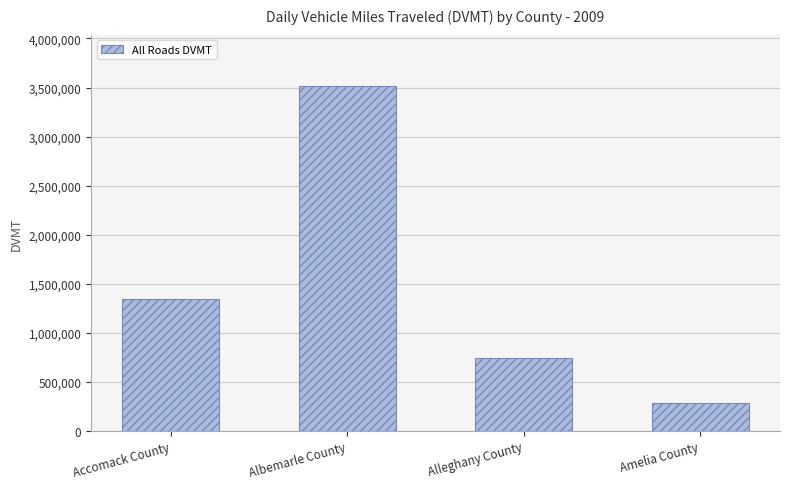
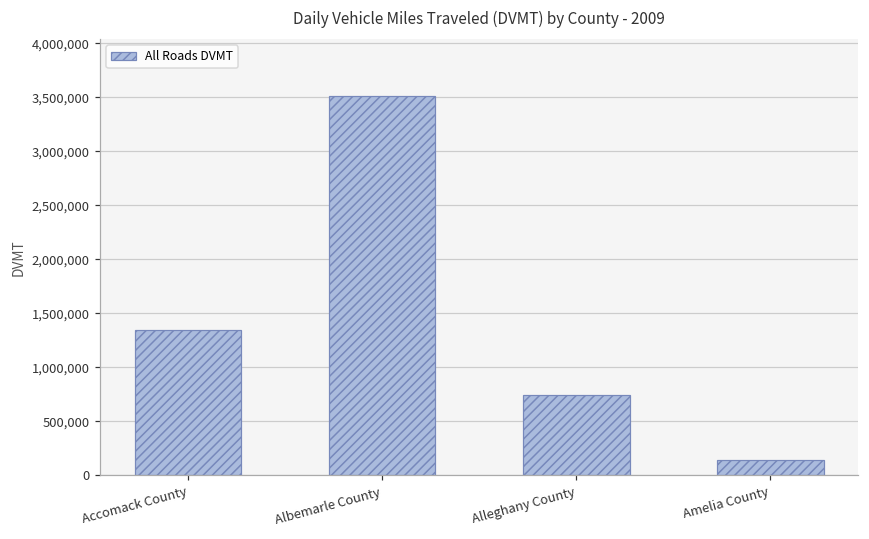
  {
    "Accomack County": "1,300,000",
    "Albemarle County": "3,500,000",
    "Alleghany County": "700,000",
-   "Amelia County": "300,000"
+   "Amelia County": "100,000"
  }
